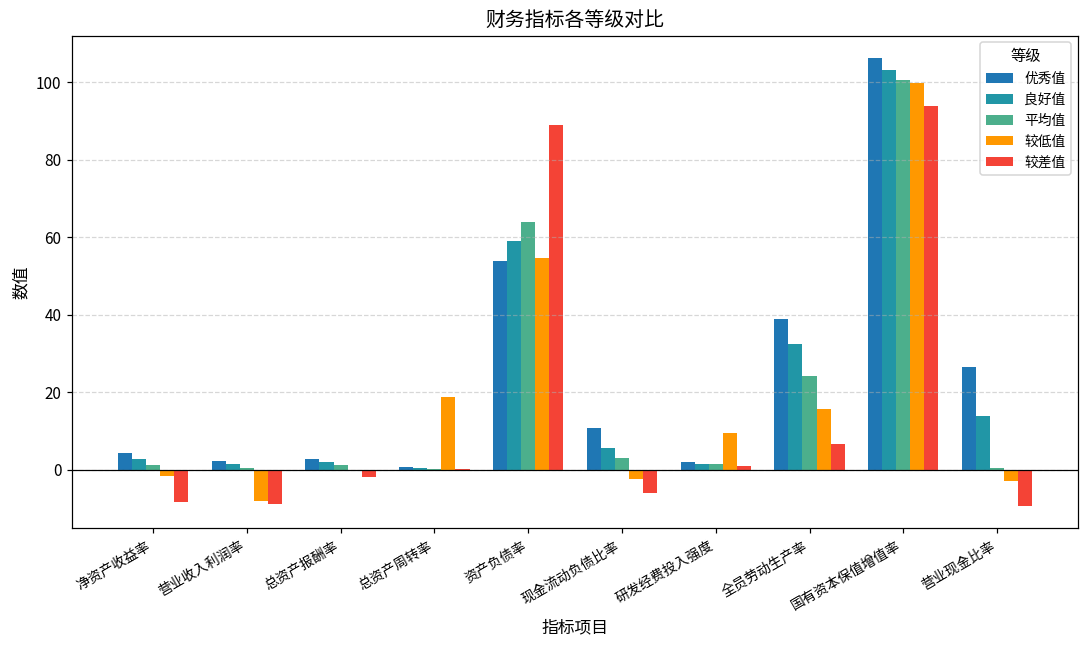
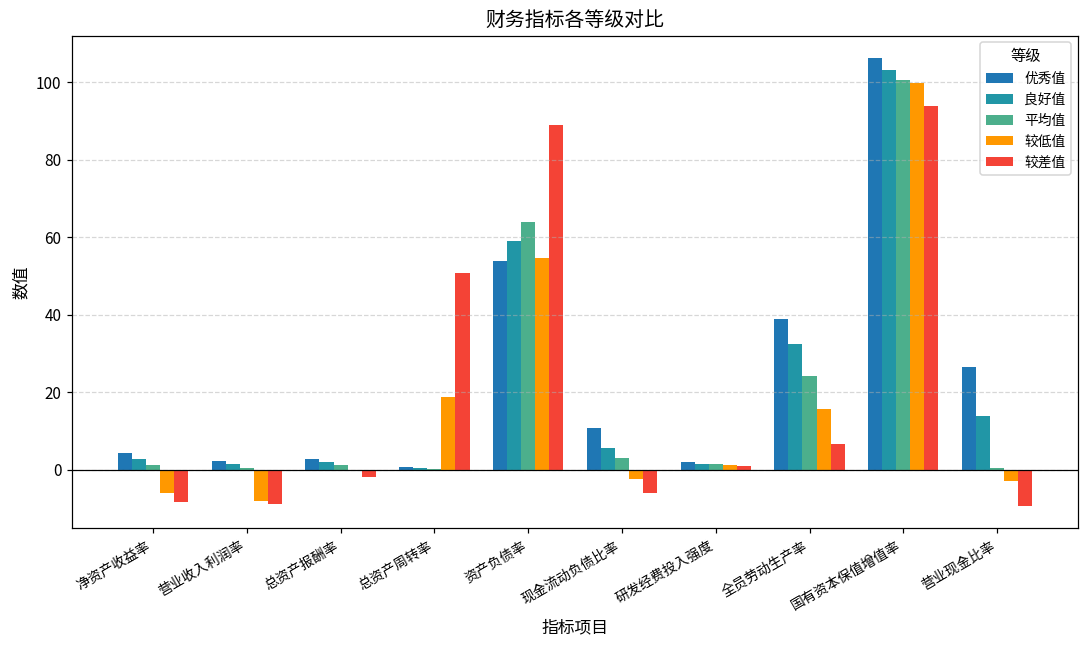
  {
    "较低值": {
-     "净资产收益率": -2,
+     "净资产收益率": -6,
      "营业收入利润率": -8,
      "总资产周转率": 19,
      "资产负债率": 55,
      "现金流动负债比率": -2,
-     "研发经费投入强度": 10,
+     "研发经费投入强度": 1,
      "全员劳动生产率": 16,
      "国有资本保值增值率": 100,
      "营业现金比率": -3
    },
    "较差值": {
      "净资产收益率": -8,
      "营业收入利润率": -9,
      "总资产报酬率": -2,
-     "总资产周转率": 0,
+     "总资产周转率": 51,
      "资产负债率": 89,
      "现金流动负债比率": -6,
      "研发经费投入强度": 1,
      "全员劳动生产率": 7,
      "国有资本保值增值率": 94,
      "营业现金比率": -9
    }
  }
